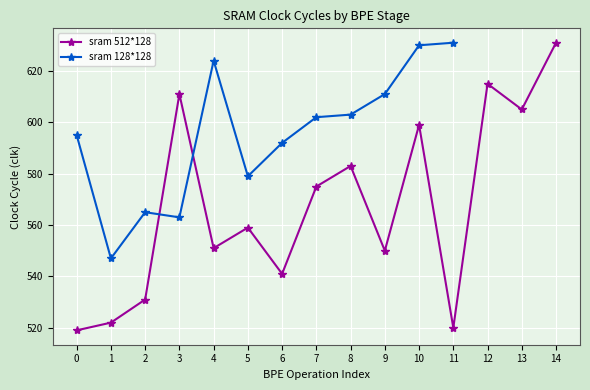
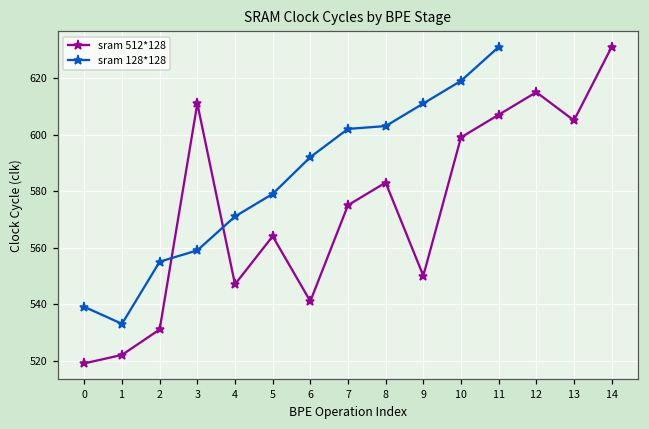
  {
    "sram 512*128": {
      "0": 519,
      "1": 522,
      "2": 531,
      "3": 611,
-     "4": 551,
-     "5": 559,
+     "4": 547,
+     "5": 564,
      "6": 541,
      "7": 575,
      "8": 583,
      "9": 550,
      "10": 599,
-     "11": 520,
+     "11": 607,
      "12": 615,
      "13": 605,
      "14": 631
    },
    "sram 128*128": {
-     "0": 595,
-     "1": 547,
-     "2": 565,
-     "3": 563,
-     "4": 624,
+     "0": 539,
+     "1": 533,
+     "2": 555,
+     "3": 559,
+     "4": 571,
      "5": 579,
      "6": 592,
      "7": 602,
      "8": 603,
      "9": 611,
-     "10": 630,
+     "10": 619,
      "11": 631
    }
  }
